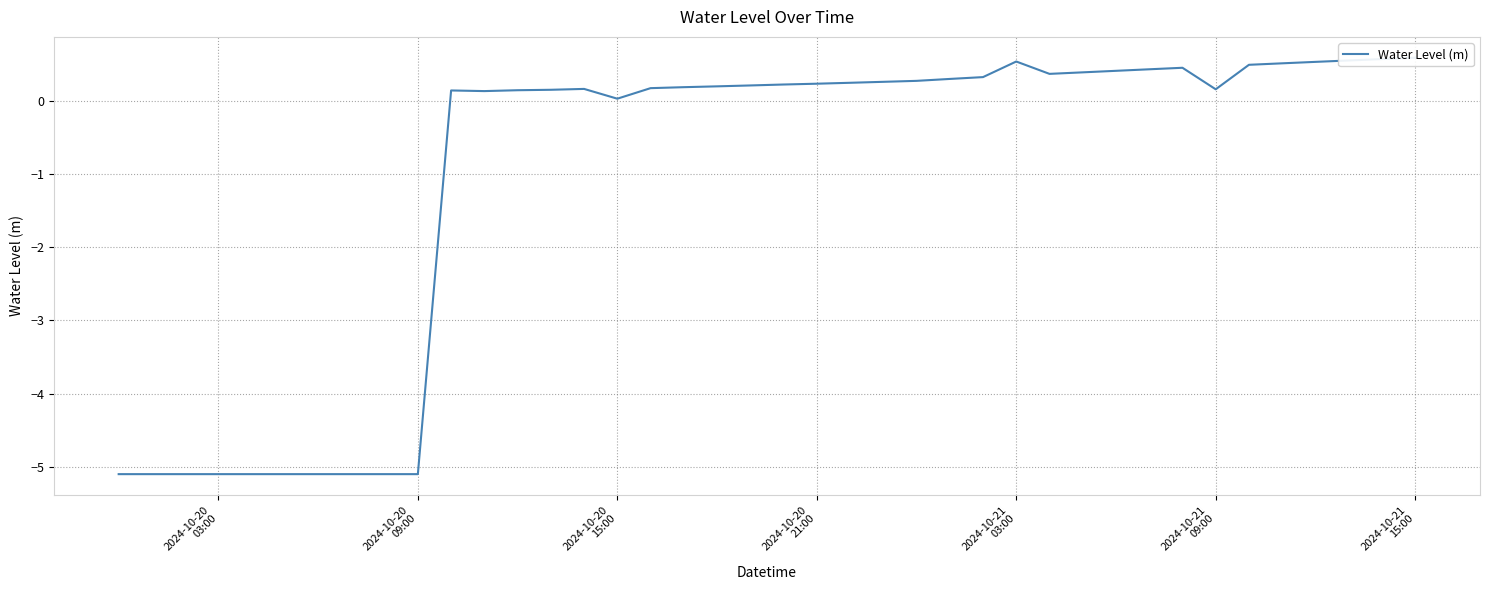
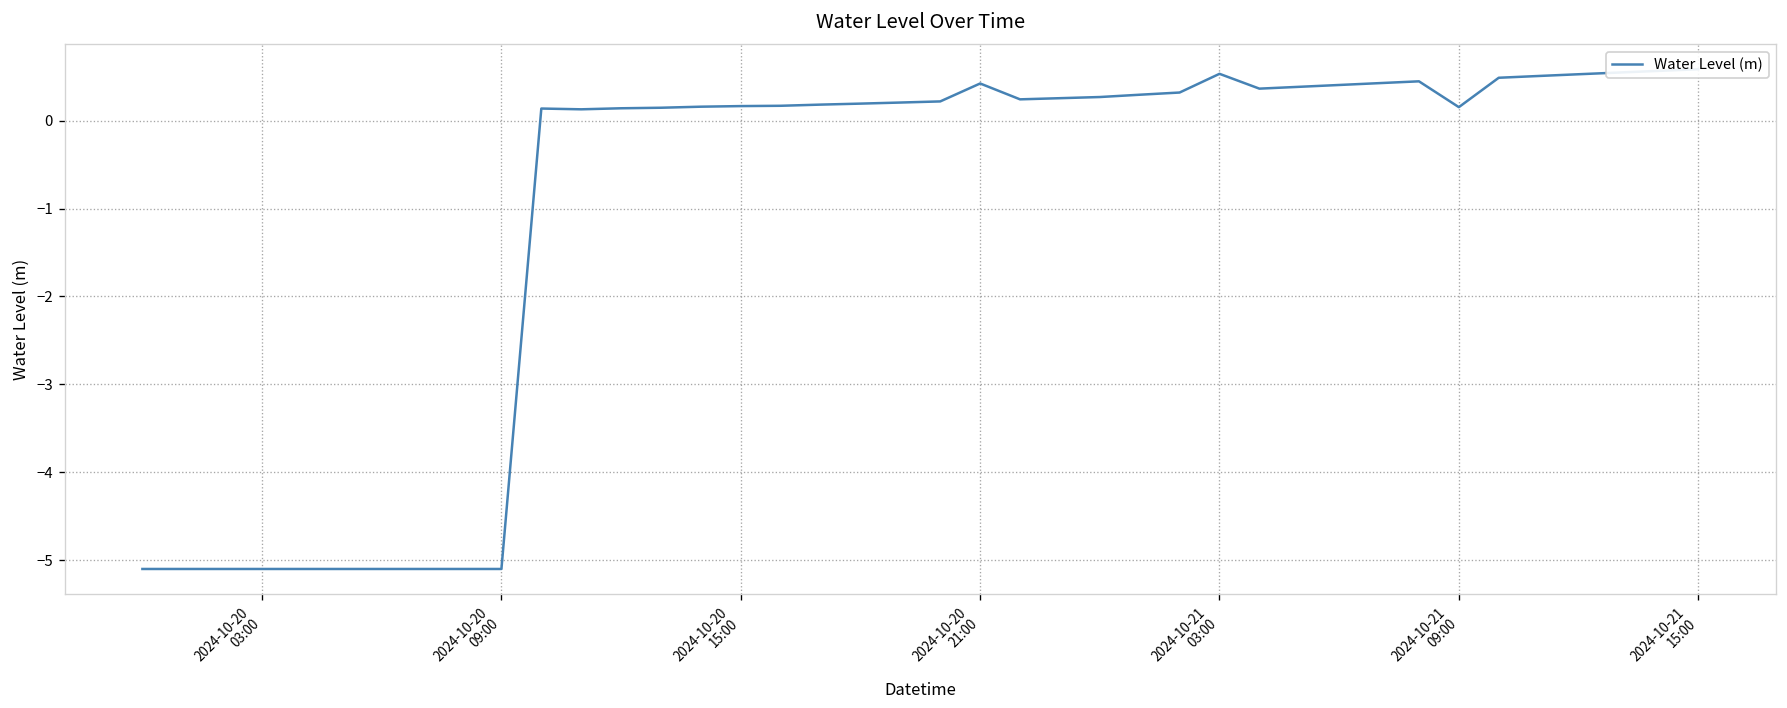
  {
    "2024-10-20 03:00": -5.1,
    "2024-10-20 09:00": -5.1,
-   "2024-10-20 15:00": 0.0,
-   "2024-10-20 21:00": 0.2,
+   "2024-10-20 15:00": 0.2,
+   "2024-10-20 21:00": 0.4,
    "2024-10-21 03:00": 0.5,
    "2024-10-21 09:00": 0.2
  }
